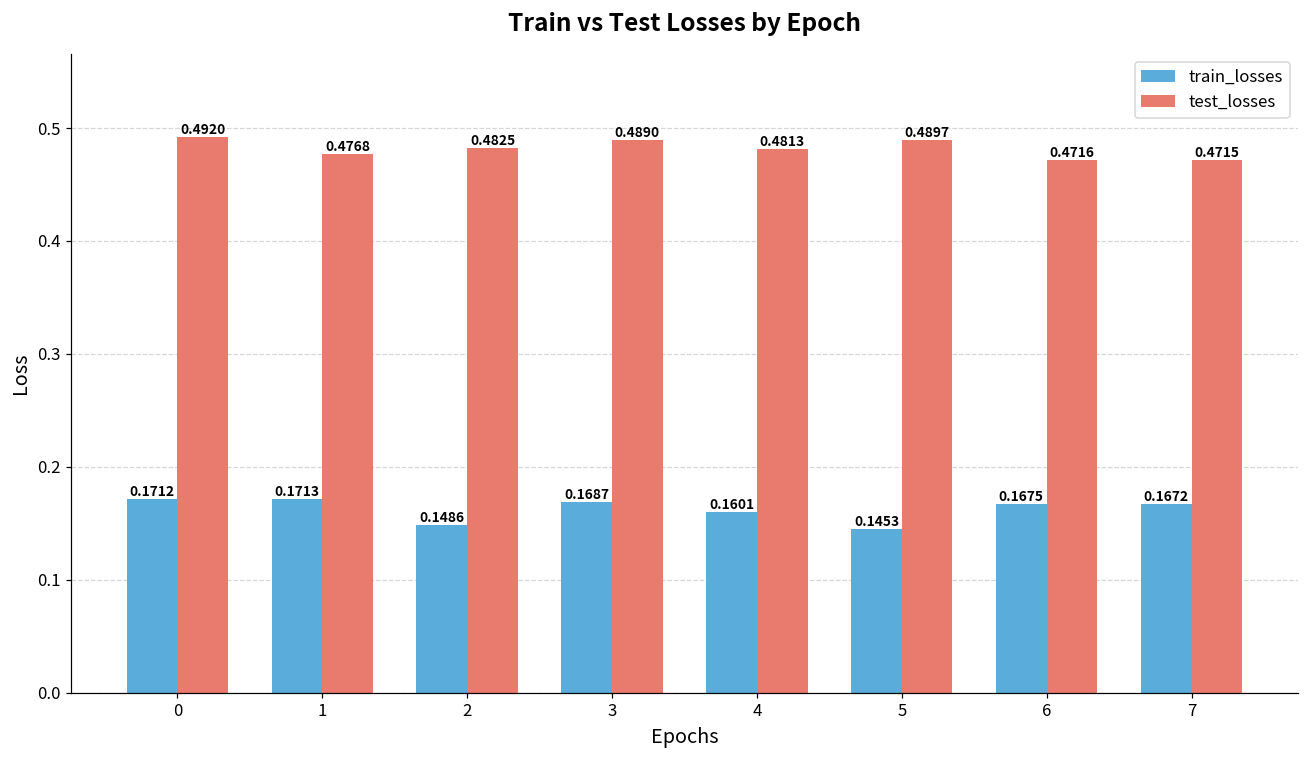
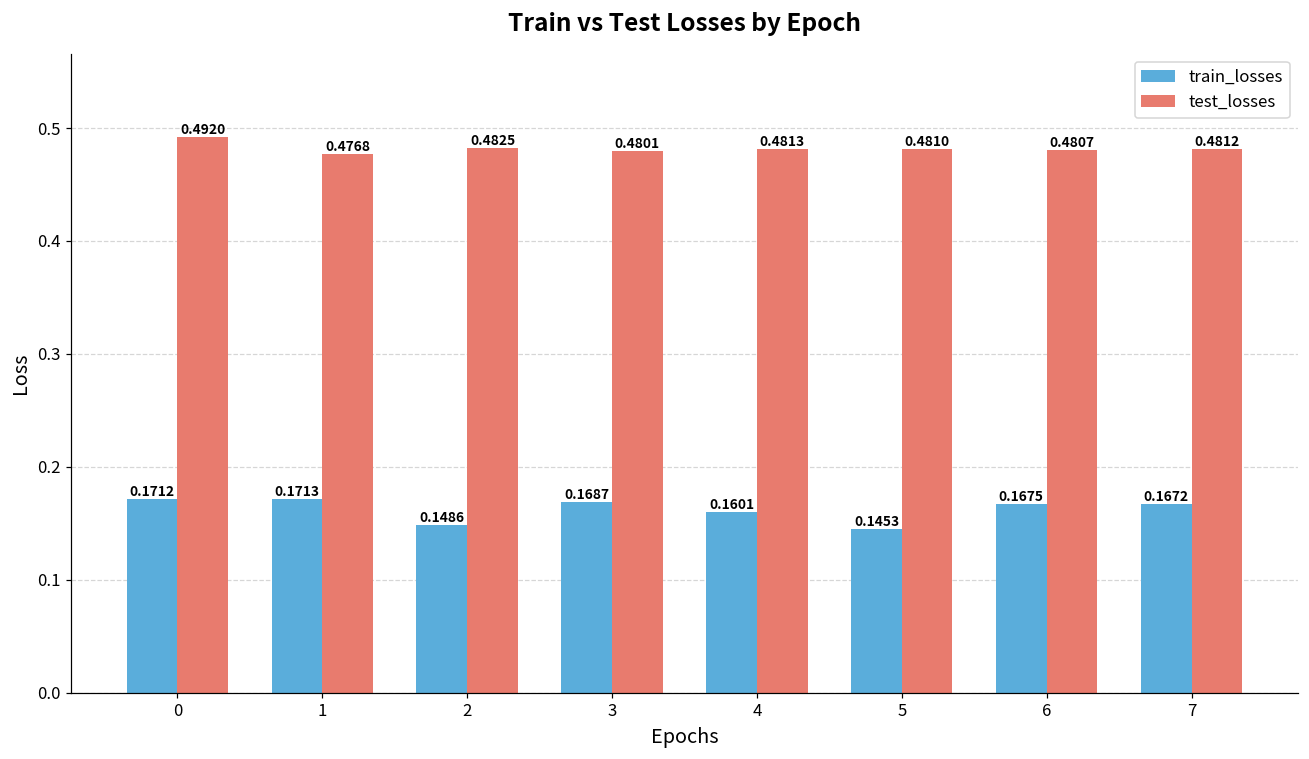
  {
    "train_losses": {
      "0": 0.1712,
      "1": 0.1713,
      "2": 0.1486,
      "3": 0.1687,
      "4": 0.1601,
      "5": 0.1453,
      "6": 0.1675,
      "7": 0.1672
    },
    "test_losses": {
      "0": 0.4920,
      "1": 0.4768,
      "2": 0.4825,
-     "3": 0.4890,
+     "3": 0.4801,
      "4": 0.4813,
-     "5": 0.4897,
-     "6": 0.4716,
-     "7": 0.4715
+     "5": 0.4810,
+     "6": 0.4807,
+     "7": 0.4812
    }
  }
